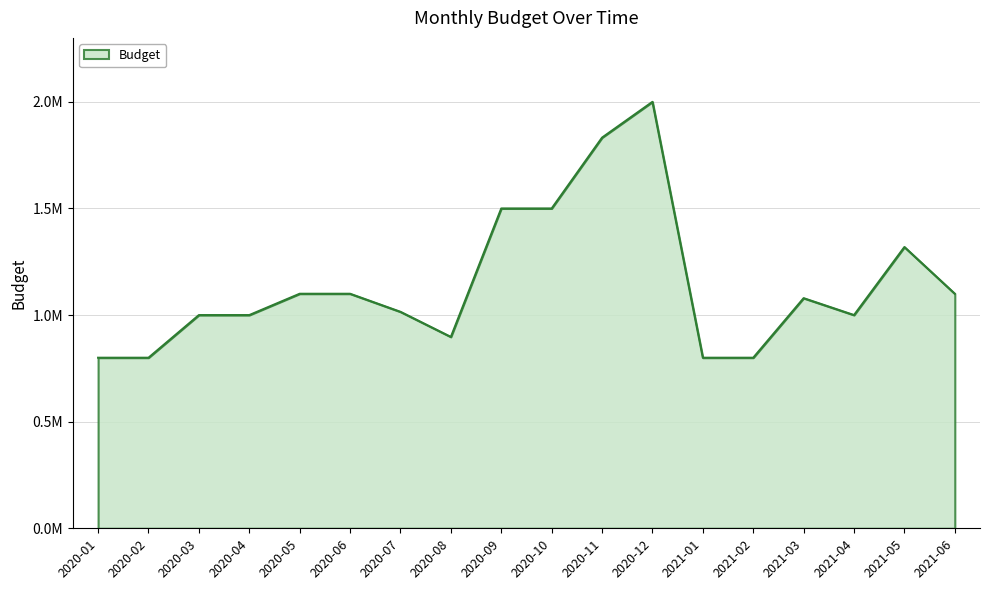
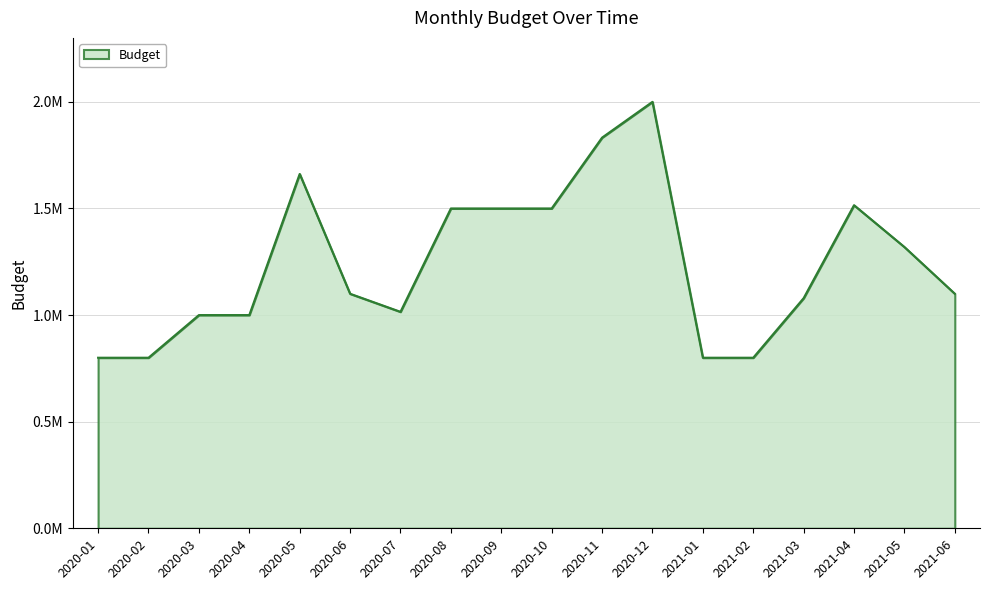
  {
    "2020-01": 800000,
    "2020-02": 800000,
    "2020-03": 1000000,
    "2020-04": 1000000,
-   "2020-05": 1100000,
+   "2020-05": 1660000,
    "2020-06": 1100000,
    "2020-07": 1020000,
-   "2020-08": 900000,
+   "2020-08": 1500000,
    "2020-09": 1500000,
    "2020-10": 1500000,
    "2020-11": 1830000,
    "2020-12": 2000000,
    "2021-01": 800000,
    "2021-02": 800000,
    "2021-03": 1080000,
-   "2021-04": 1000000,
+   "2021-04": 1520000,
    "2021-05": 1320000,
    "2021-06": 1100000
  }
